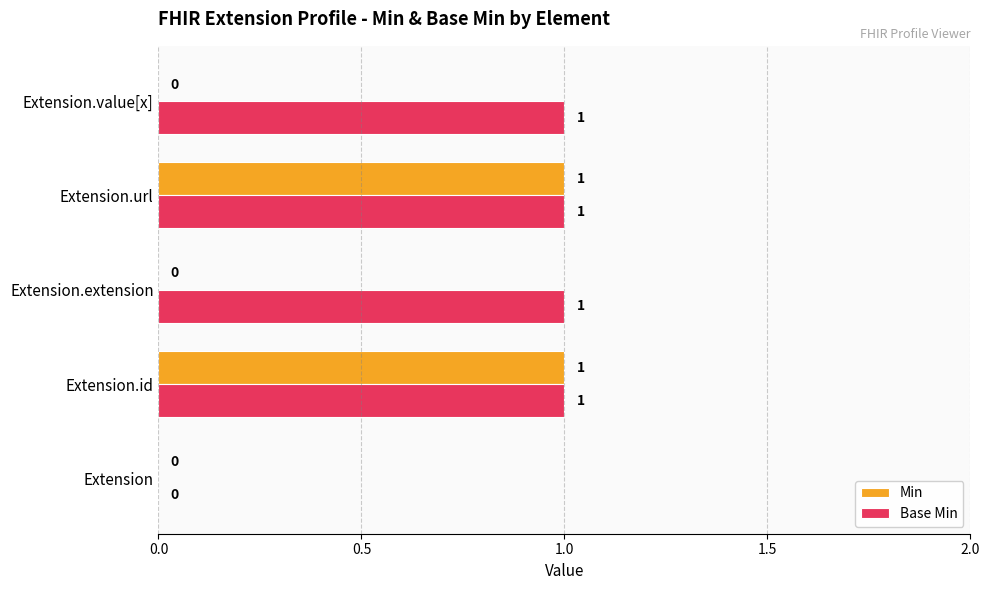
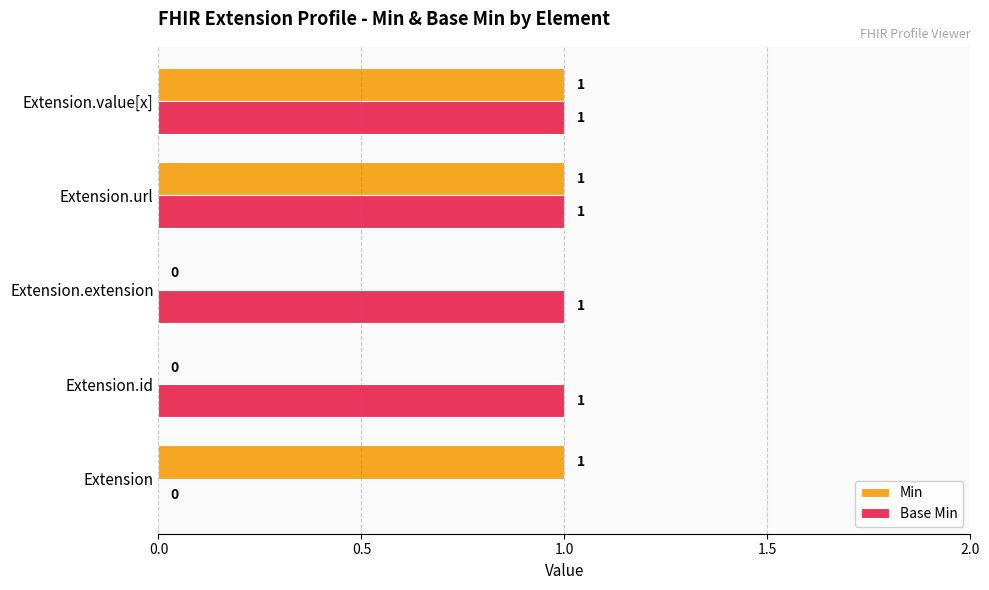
  {
    "Min": {
-     "Extension.value[x]": 0,
+     "Extension.value[x]": 1,
      "Extension.url": 1,
      "Extension.extension": 0,
-     "Extension.id": 1,
-     "Extension": 0
+     "Extension.id": 0,
+     "Extension": 1
    },
    "Base Min": {
      "Extension.value[x]": 1,
      "Extension.url": 1,
      "Extension.extension": 1,
      "Extension.id": 1,
      "Extension": 0
    }
  }
